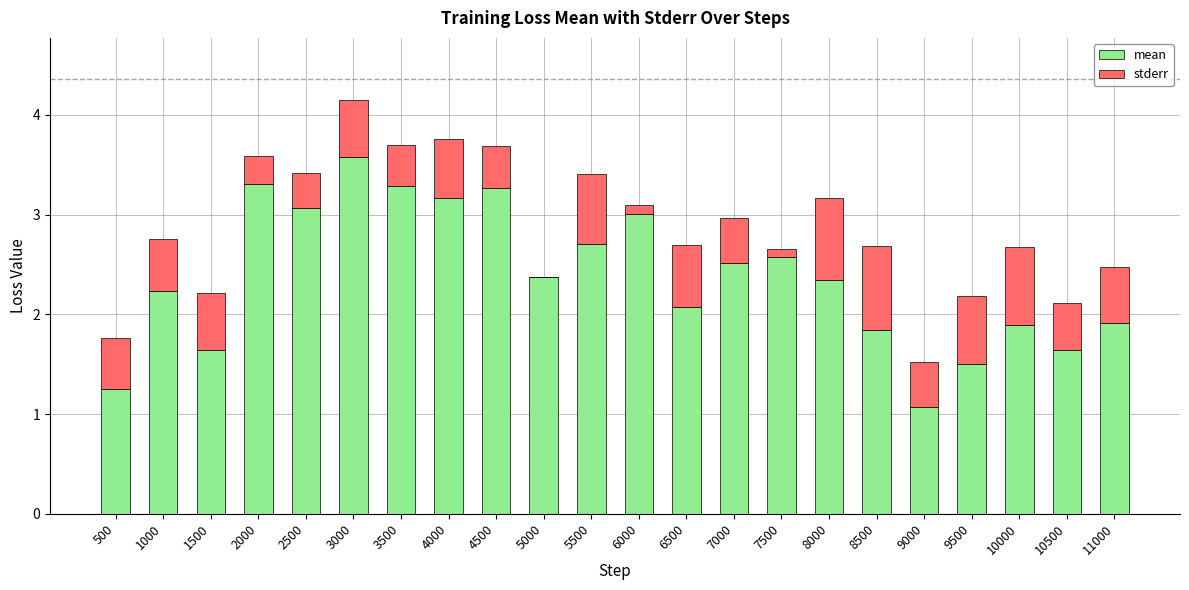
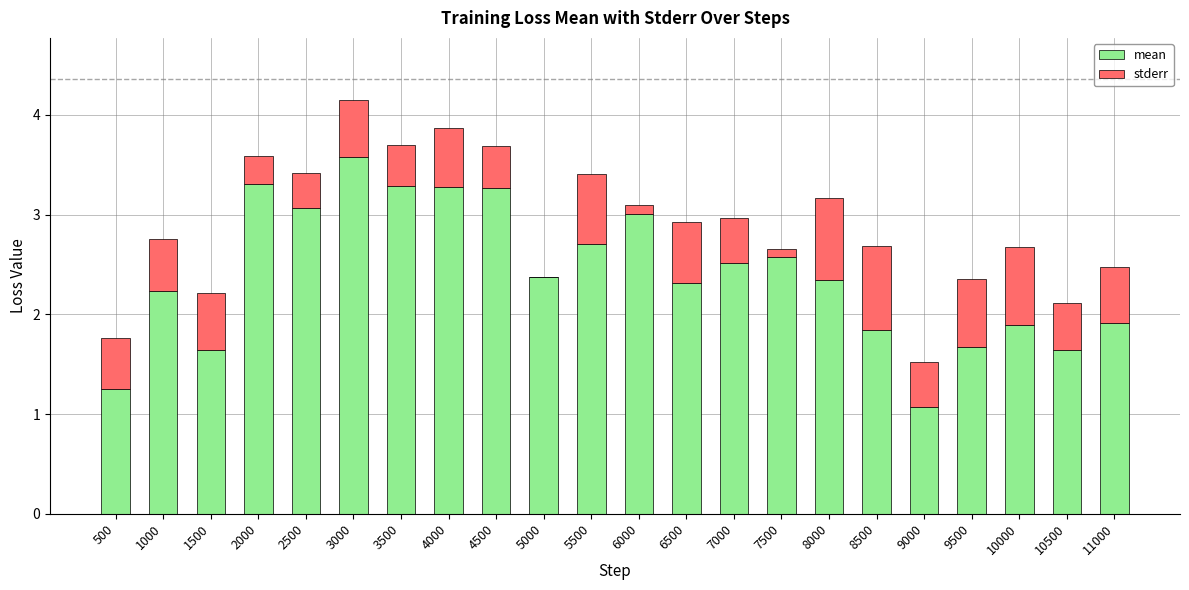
  {
    "mean": {
      "500": 1.3,
      "1000": 2.2,
      "1500": 1.6,
      "2000": 3.3,
      "2500": 3.1,
      "3000": 3.6,
      "3500": 3.3,
-     "4000": 3.2,
+     "4000": 3.3,
      "4500": 3.3,
      "5000": 2.4,
      "5500": 2.7,
      "6000": 3.0,
-     "6500": 2.1,
+     "6500": 2.3,
      "7000": 2.5,
      "7500": 2.6,
      "8000": 2.3,
      "8500": 1.8,
      "9000": 1.1,
-     "9500": 1.5,
+     "9500": 1.7,
      "10000": 1.9,
      "10500": 1.6,
      "11000": 1.9
    },
    "stderr": {
      "500": 0.5,
      "1000": 0.5,
      "1500": 0.6,
      "2000": 0.3,
      "2500": 0.3,
      "3000": 0.6,
      "3500": 0.4,
      "4000": 0.6,
      "4500": 0.4,
      "5000": 0.0,
      "5500": 0.7,
      "6000": 0.1,
      "6500": 0.6,
      "7000": 0.5,
      "7500": 0.1,
      "8000": 0.8,
      "8500": 0.8,
      "9000": 0.5,
      "9500": 0.7,
      "10000": 0.8,
      "10500": 0.5,
      "11000": 0.6
    }
  }
